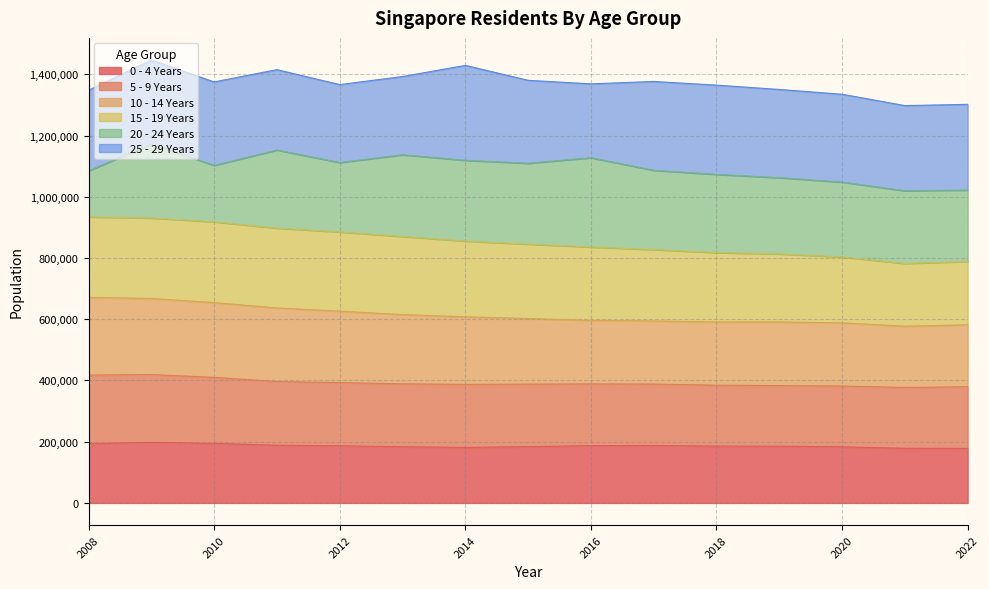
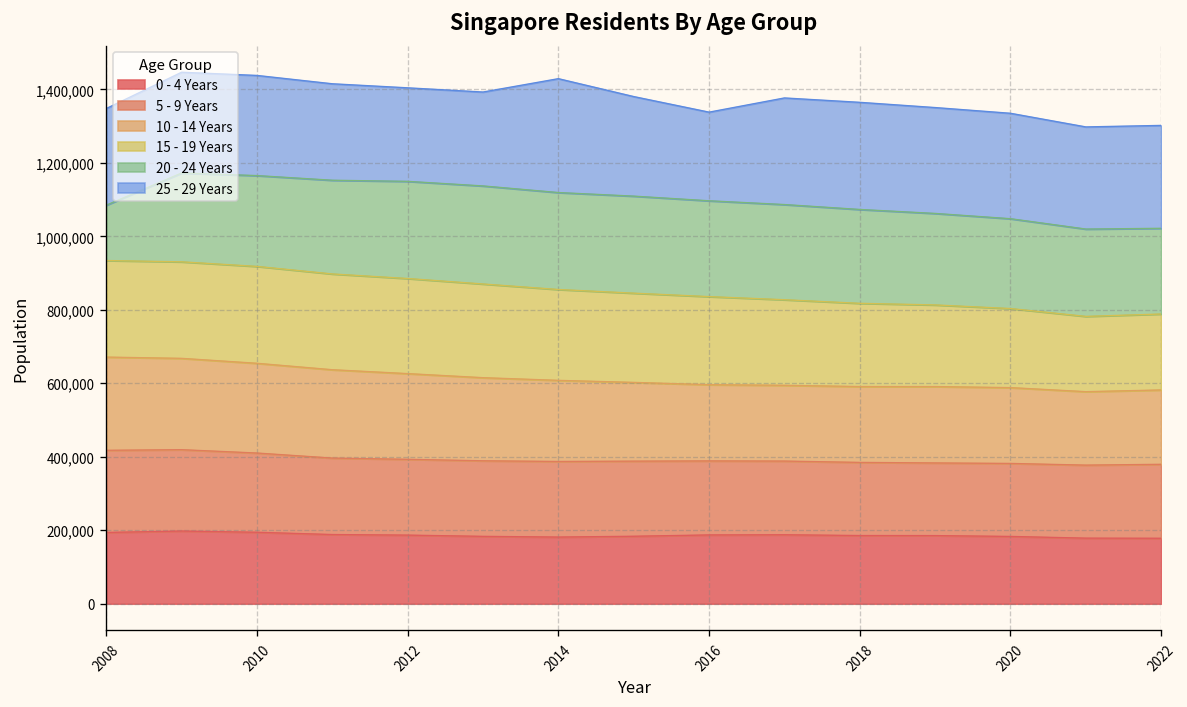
  {
    "20 - 24 Years": {
      "2008": "150,000",
-     "2010": "180,000",
-     "2012": "230,000",
+     "2010": "250,000",
+     "2012": "260,000",
      "2014": "260,000",
-     "2016": "290,000",
+     "2016": "260,000",
      "2018": "260,000",
      "2020": "240,000",
      "2022": "230,000"
    },
    "25 - 29 Years": {
      "2008": "260,000",
      "2010": "270,000",
      "2012": "250,000",
      "2014": "310,000",
      "2016": "240,000",
      "2018": "290,000",
      "2020": "290,000",
      "2022": "280,000"
    }
  }
